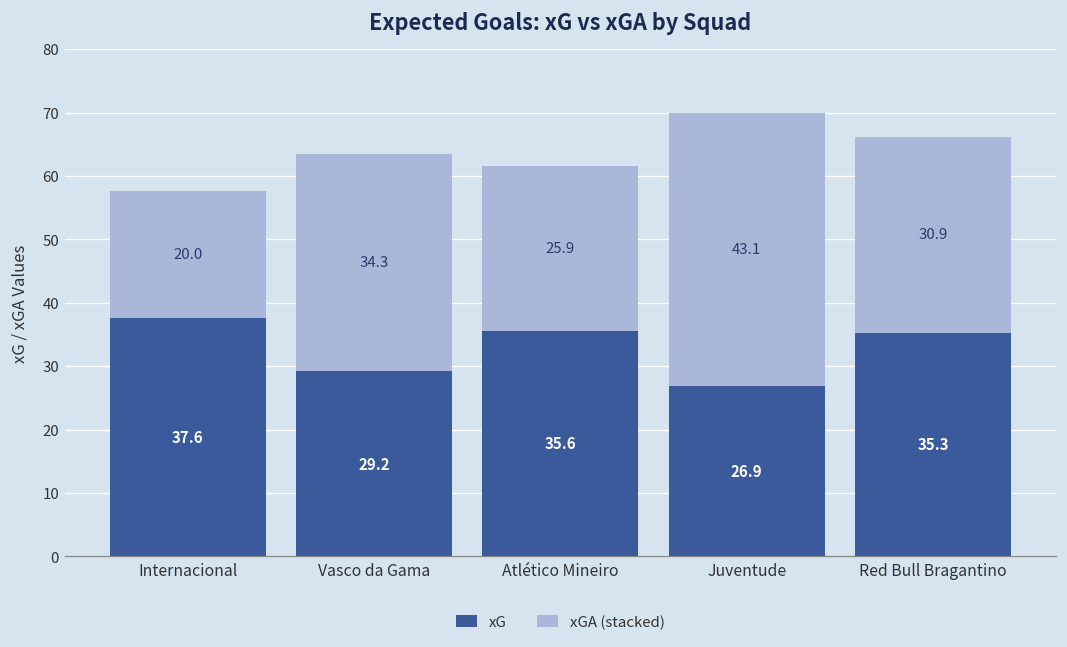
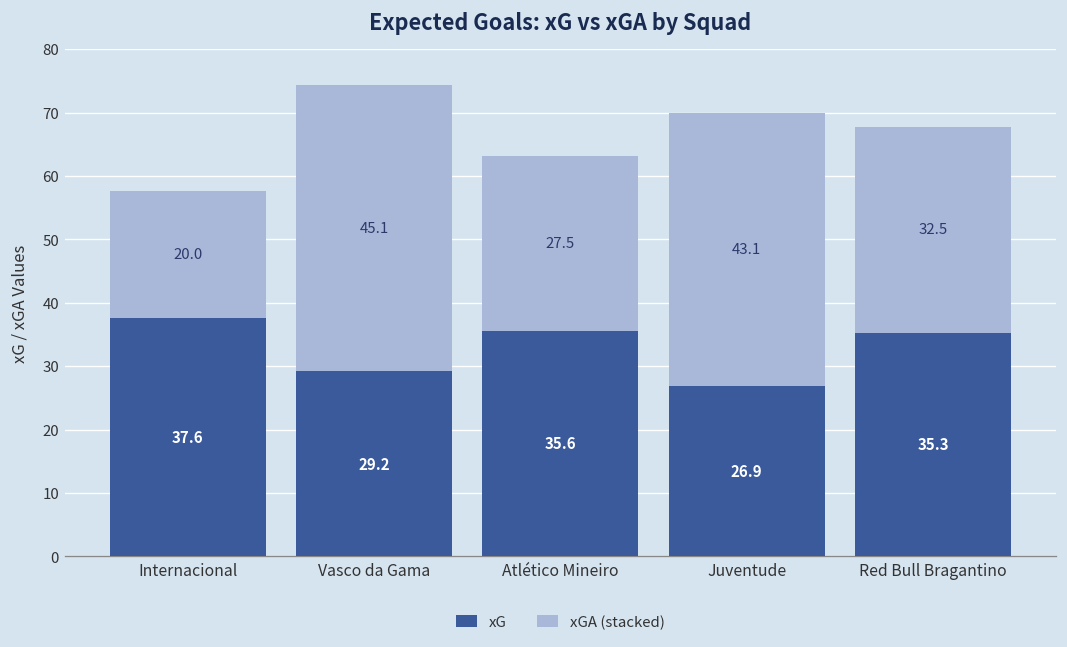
  {
    "xG": {
      "Internacional": 37.6,
      "Vasco da Gama": 29.2,
      "Atlético Mineiro": 35.6,
      "Juventude": 26.9,
      "Red Bull Bragantino": 35.3
    },
    "xGA (stacked)": {
      "Internacional": 20.0,
-     "Vasco da Gama": 34.3,
-     "Atlético Mineiro": 25.9,
+     "Vasco da Gama": 45.1,
+     "Atlético Mineiro": 27.5,
      "Juventude": 43.1,
-     "Red Bull Bragantino": 30.9
+     "Red Bull Bragantino": 32.5
    }
  }
